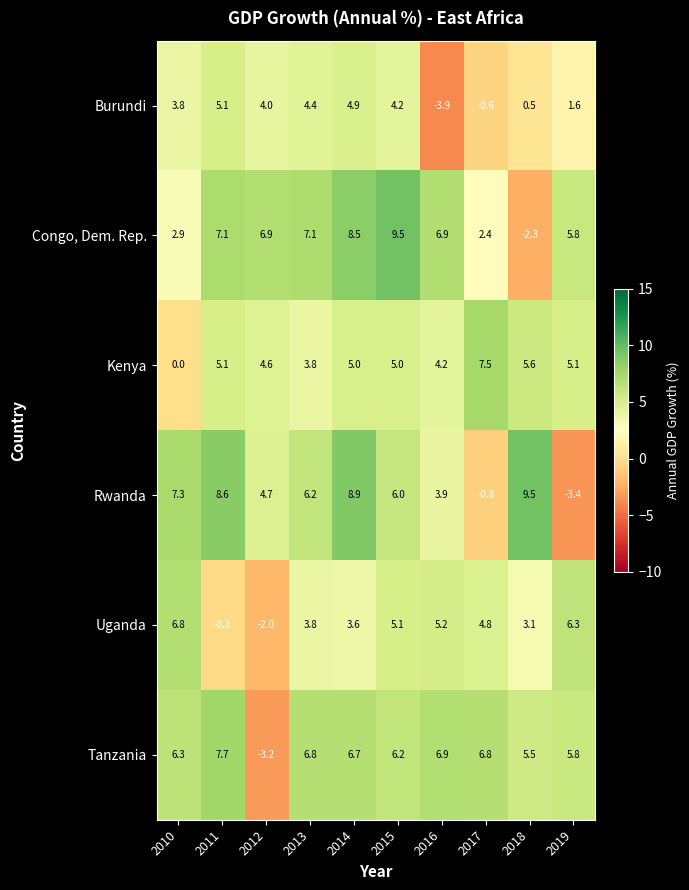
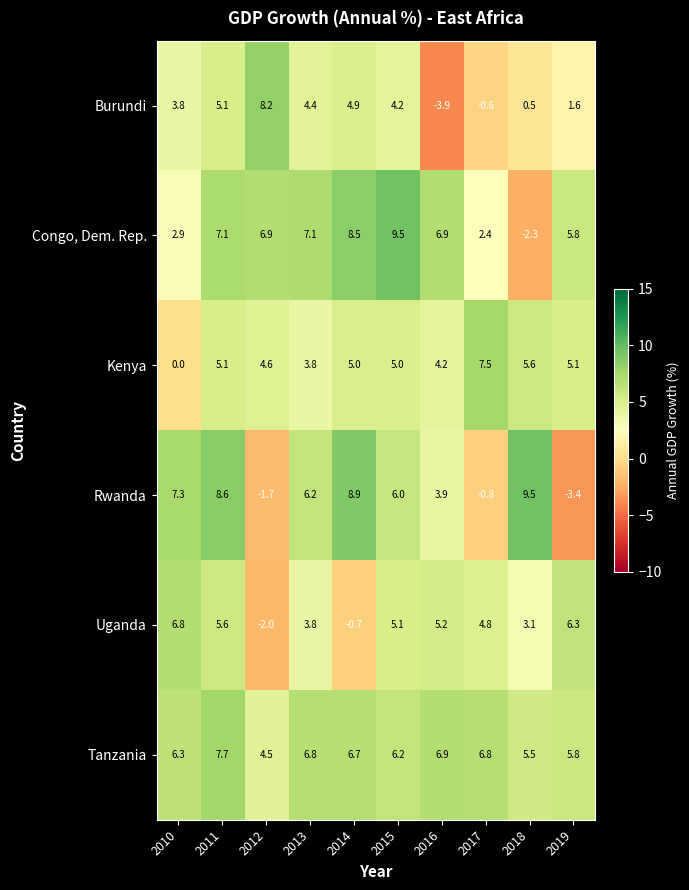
  {
    "Burundi": {
      "2010": 3.8,
      "2011": 5.1,
-     "2012": 4.0,
+     "2012": 8.2,
      "2013": 4.4,
      "2014": 4.9,
      "2015": 4.2,
      "2016": -3.9,
      "2017": -0.6,
      "2018": 0.5,
      "2019": 1.6
    },
    "Congo, Dem. Rep.": {
      "2010": 2.9,
      "2011": 7.1,
      "2012": 6.9,
      "2013": 7.1,
      "2014": 8.5,
      "2015": 9.5,
      "2016": 6.9,
      "2017": 2.4,
      "2018": -2.3,
      "2019": 5.8
    },
    "Kenya": {
      "2010": 0.0,
      "2011": 5.1,
      "2012": 4.6,
      "2013": 3.8,
      "2014": 5.0,
      "2015": 5.0,
      "2016": 4.2,
      "2017": 7.5,
      "2018": 5.6,
      "2019": 5.1
    },
    "Rwanda": {
      "2010": 7.3,
      "2011": 8.6,
-     "2012": 4.7,
+     "2012": -1.7,
      "2013": 6.2,
      "2014": 8.9,
      "2015": 6.0,
      "2016": 3.9,
      "2017": -0.8,
      "2018": 9.5,
      "2019": -3.4
    },
    "Uganda": {
      "2010": 6.8,
-     "2011": -0.3,
+     "2011": 5.6,
      "2012": -2.0,
      "2013": 3.8,
-     "2014": 3.6,
+     "2014": -0.7,
      "2015": 5.1,
      "2016": 5.2,
      "2017": 4.8,
      "2018": 3.1,
      "2019": 6.3
    },
    "Tanzania": {
      "2010": 6.3,
      "2011": 7.7,
-     "2012": -3.2,
+     "2012": 4.5,
      "2013": 6.8,
      "2014": 6.7,
      "2015": 6.2,
      "2016": 6.9,
      "2017": 6.8,
      "2018": 5.5,
      "2019": 5.8
    }
  }
